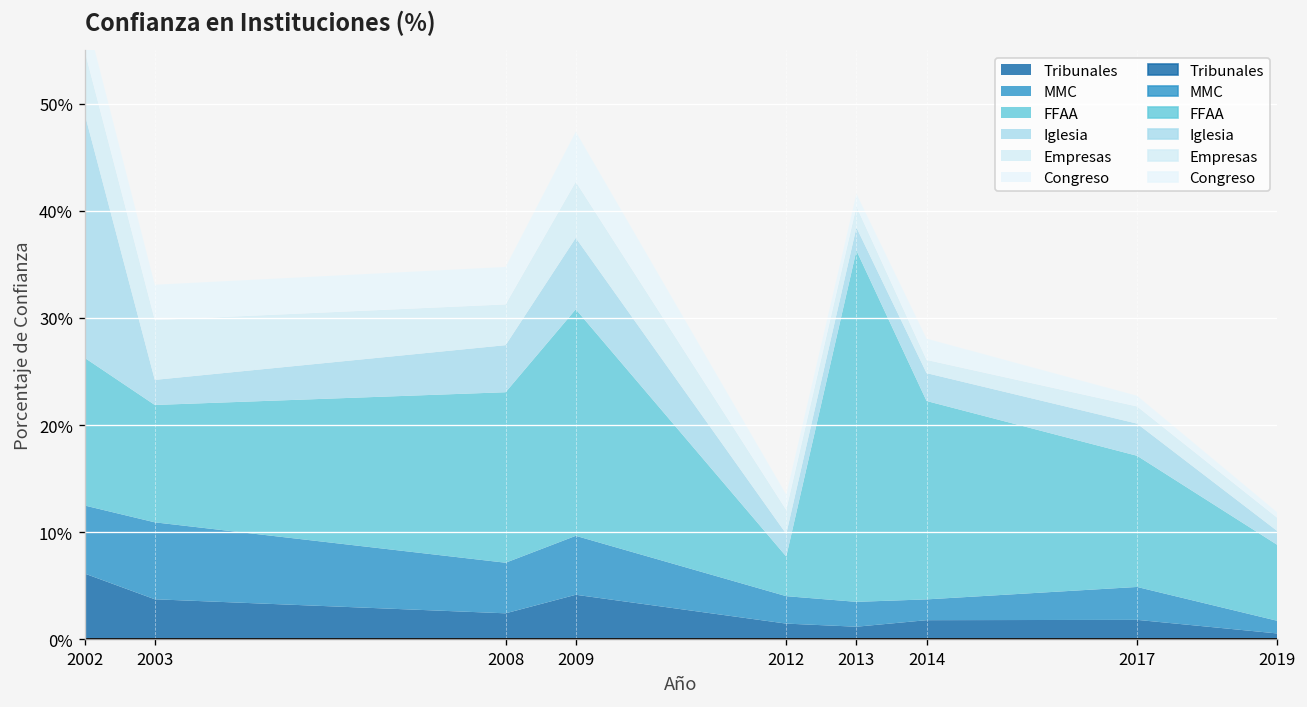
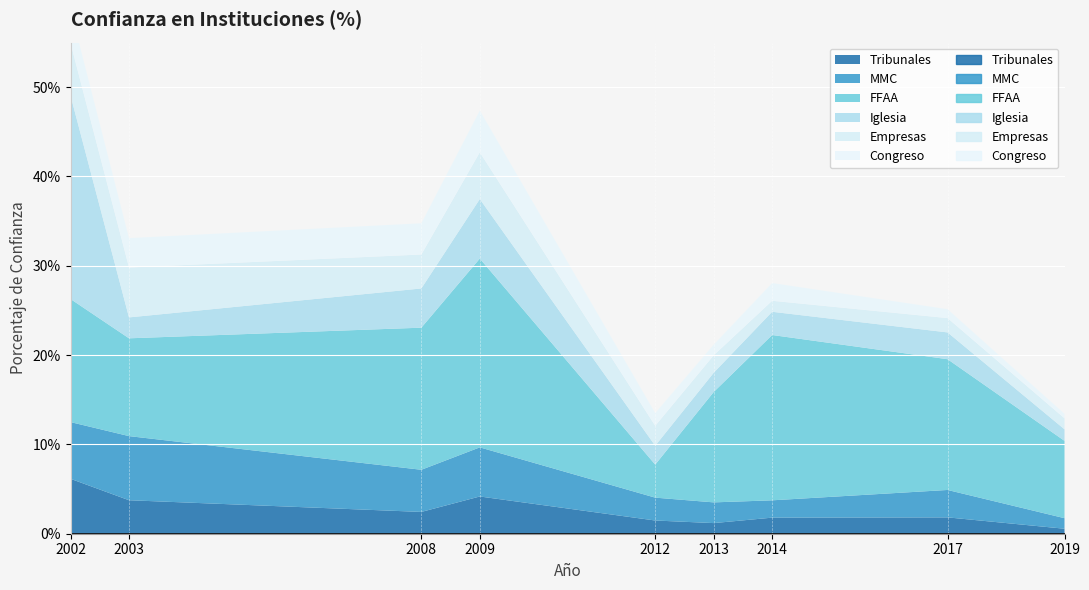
  {
    "FFAA": {
      "2002": "14%",
      "2003": "11%",
      "2008": "16%",
      "2009": "21%",
      "2012": "4%",
-     "2013": "33%",
+     "2013": "12%",
      "2014": "19%",
-     "2017": "12%",
-     "2019": "7%"
+     "2017": "15%",
+     "2019": "9%"
    }
  }
